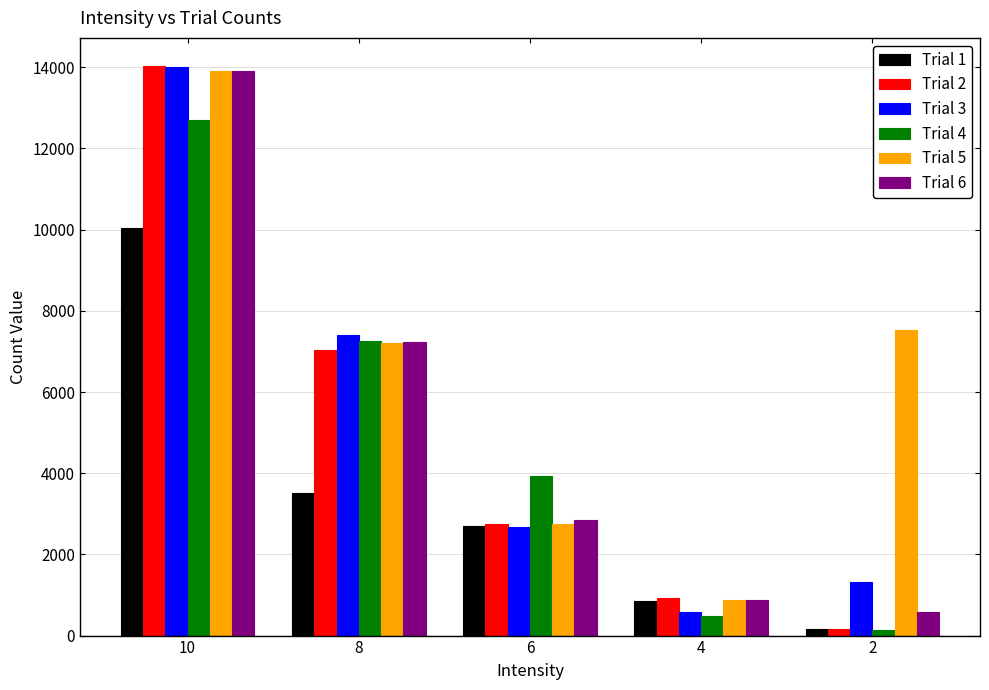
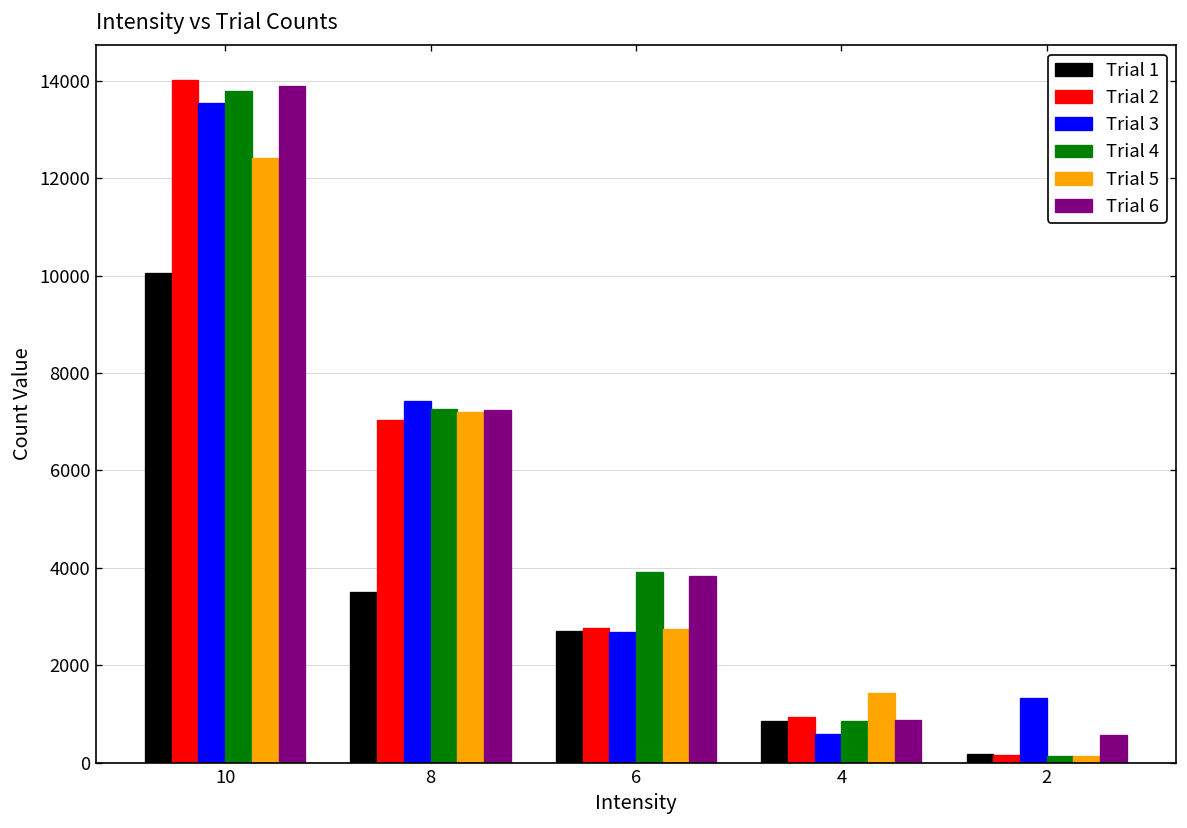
  {
    "Trial 1": {
      "10": 10000,
      "8": 3500,
      "6": 2700,
      "4": 900,
      "2": 200
    },
    "Trial 2": {
      "10": 14000,
      "8": 7000,
      "6": 2800,
      "4": 900,
      "2": 200
    },
    "Trial 3": {
-     "10": 14000,
+     "10": 13500,
      "8": 7400,
      "6": 2700,
      "4": 600,
      "2": 1300
    },
    "Trial 4": {
-     "10": 12700,
+     "10": 13800,
      "8": 7300,
      "6": 3900,
-     "4": 500,
+     "4": 900,
      "2": 100
    },
    "Trial 5": {
-     "10": 13900,
+     "10": 12400,
      "8": 7200,
      "6": 2700,
-     "4": 900,
-     "2": 7500
+     "4": 1400,
+     "2": 100
    },
    "Trial 6": {
      "10": 13900,
      "8": 7200,
-     "6": 2800,
+     "6": 3800,
      "4": 900,
      "2": 600
    }
  }
